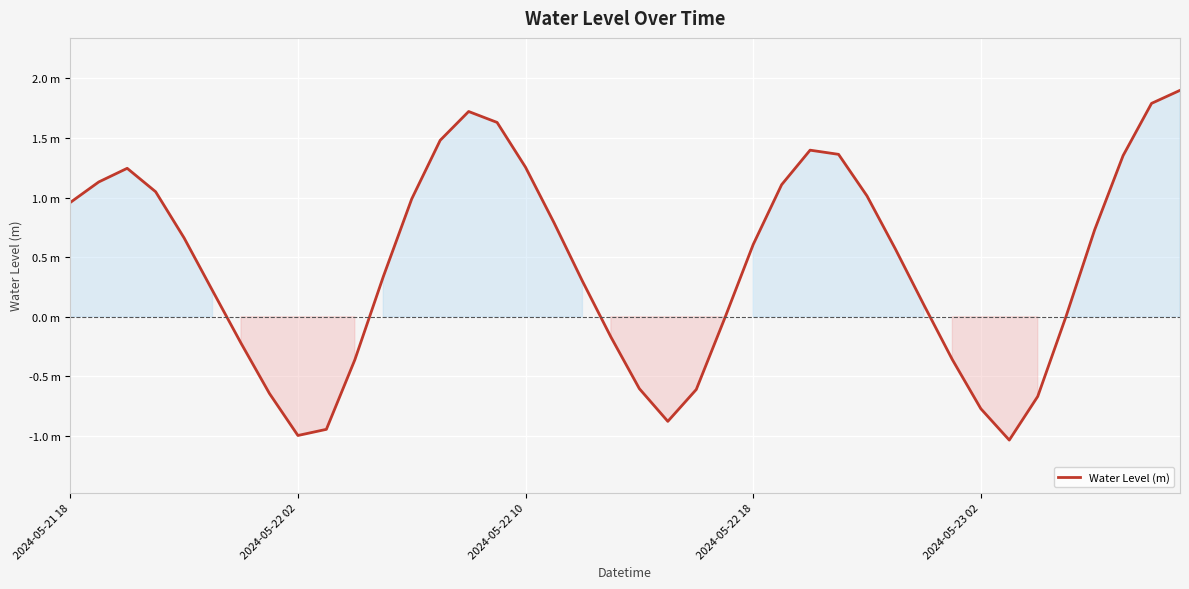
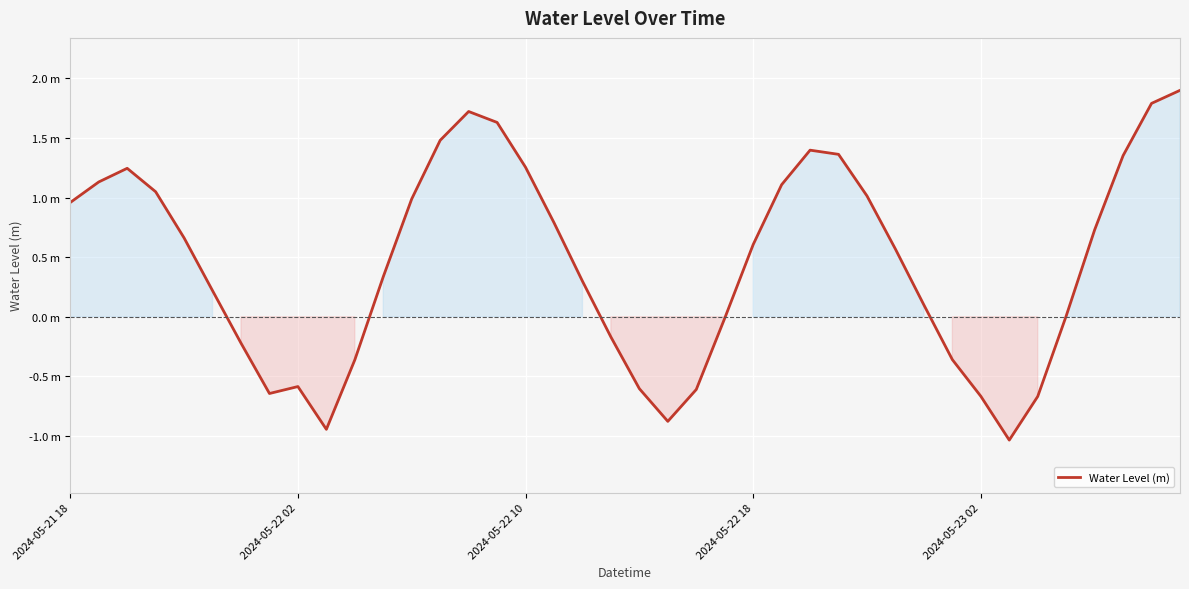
  {
    "2024-05-21 18": "0.96 m",
-   "2024-05-22 02": "-0.99 m",
+   "2024-05-22 02": "-0.58 m",
    "2024-05-22 10": "1.25 m",
    "2024-05-22 18": "0.61 m",
-   "2024-05-23 02": "-0.77 m"
+   "2024-05-23 02": "-0.67 m"
  }
